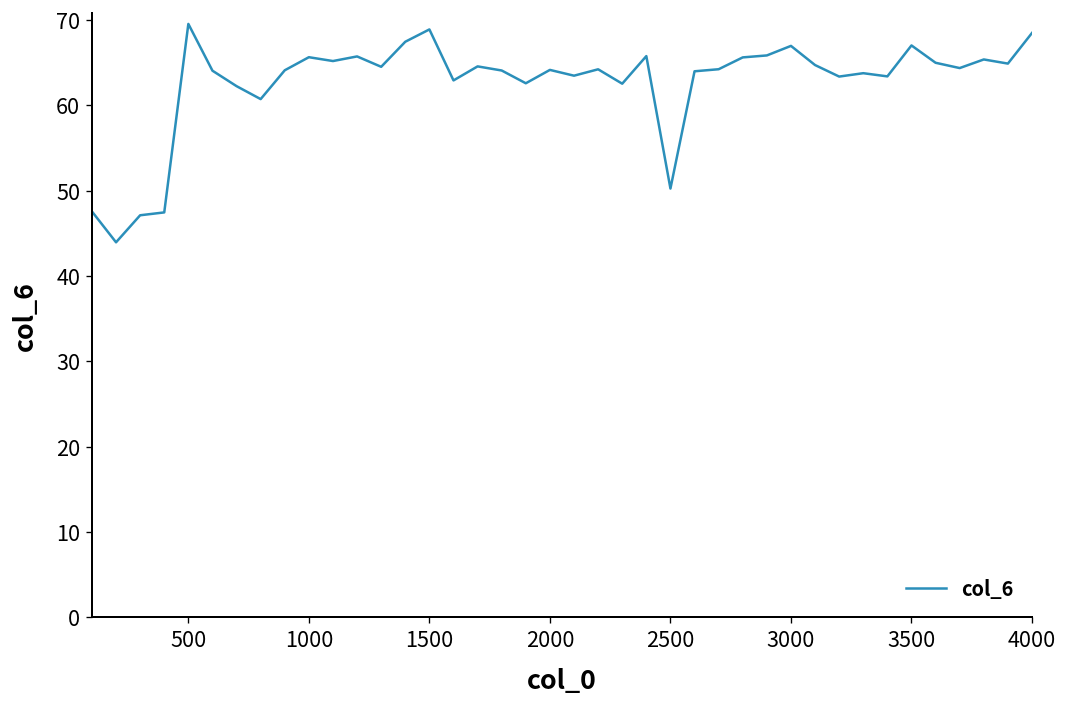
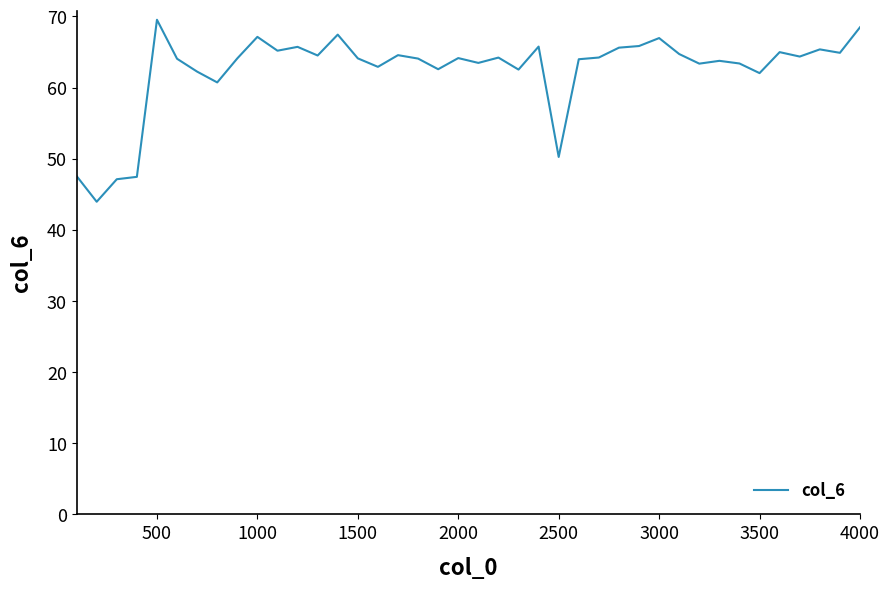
  {
    "500": 70,
-   "1000": 66,
-   "1500": 69,
+   "1000": 67,
+   "1500": 64,
    "2000": 64,
    "2500": 50,
    "3000": 67,
-   "3500": 67,
+   "3500": 62,
    "4000": 68
  }
